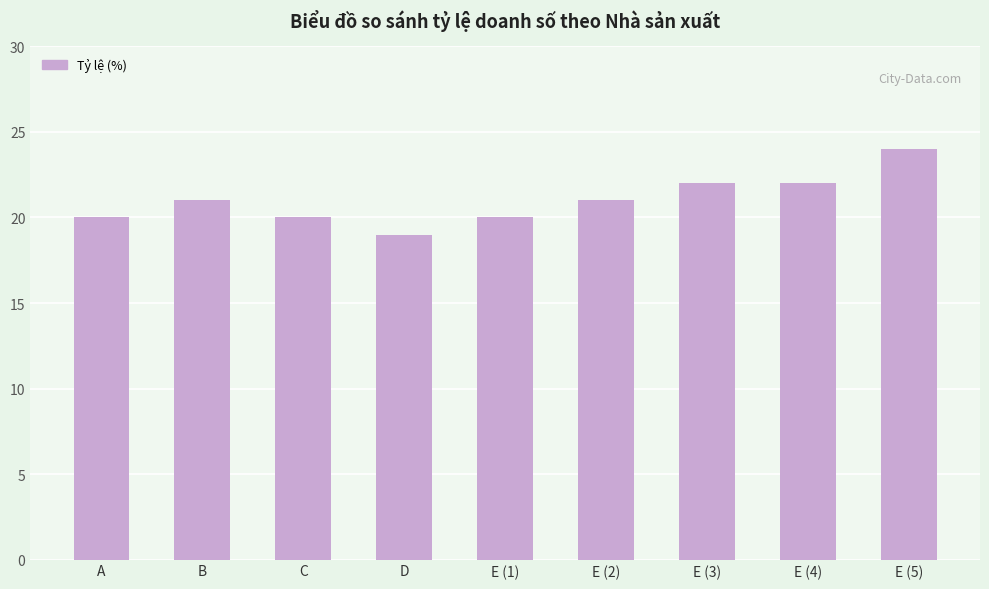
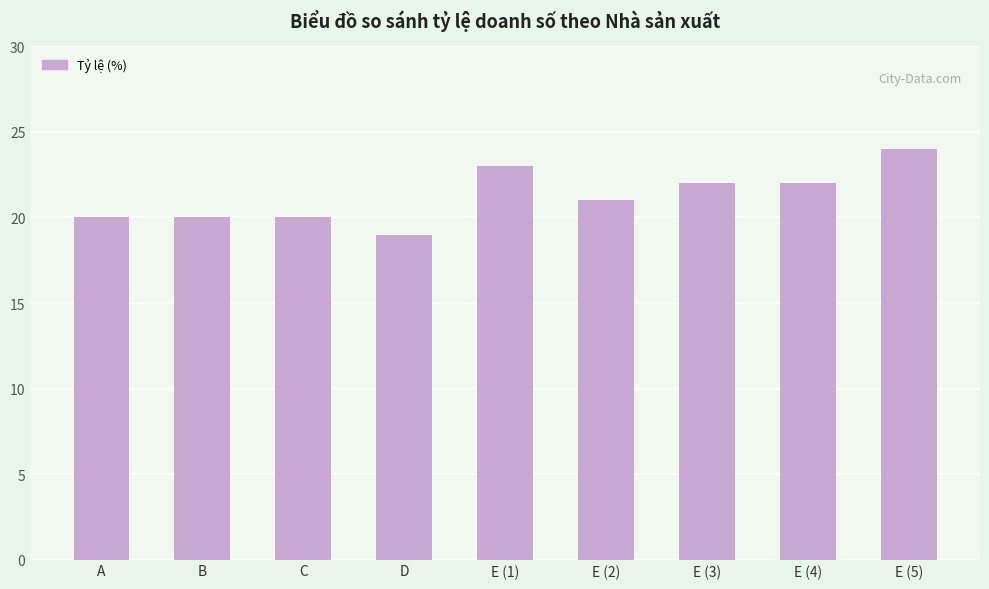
  {
    "A": 20,
-   "B": 21,
+   "B": 20,
    "C": 20,
    "D": 19,
-   "E (1)": 20,
+   "E (1)": 23,
    "E (2)": 21,
    "E (3)": 22,
    "E (4)": 22,
    "E (5)": 24
  }
